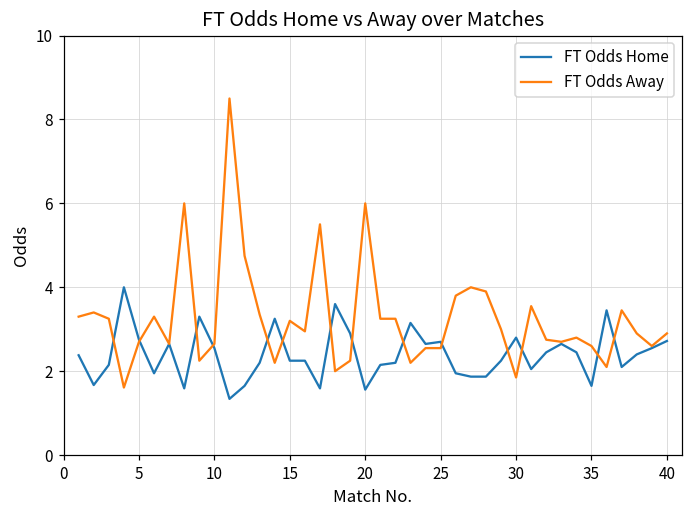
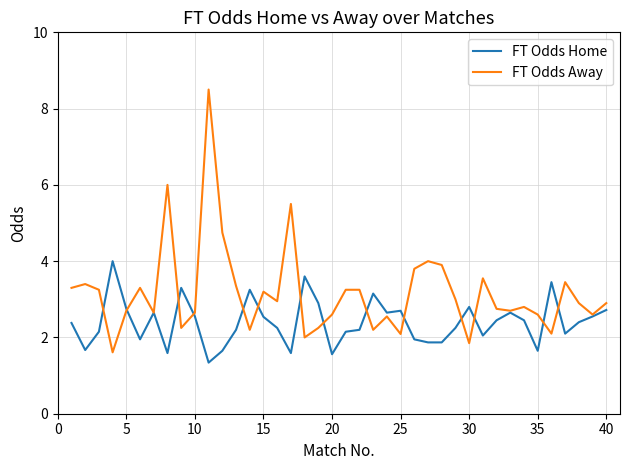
  {
    "FT Odds Home": {
      "10": 2.6,
-     "15": 2.3,
+     "15": 2.5,
      "20": 1.6,
      "25": 2.7,
      "30": 2.8,
      "35": 1.7,
      "40": 2.7
    },
    "FT Odds Away": {
      "10": 2.7,
      "15": 3.2,
-     "20": 6.0,
-     "25": 2.6,
+     "20": 2.6,
+     "25": 2.1,
      "30": 1.9,
      "35": 2.6,
      "40": 2.9
    }
  }
